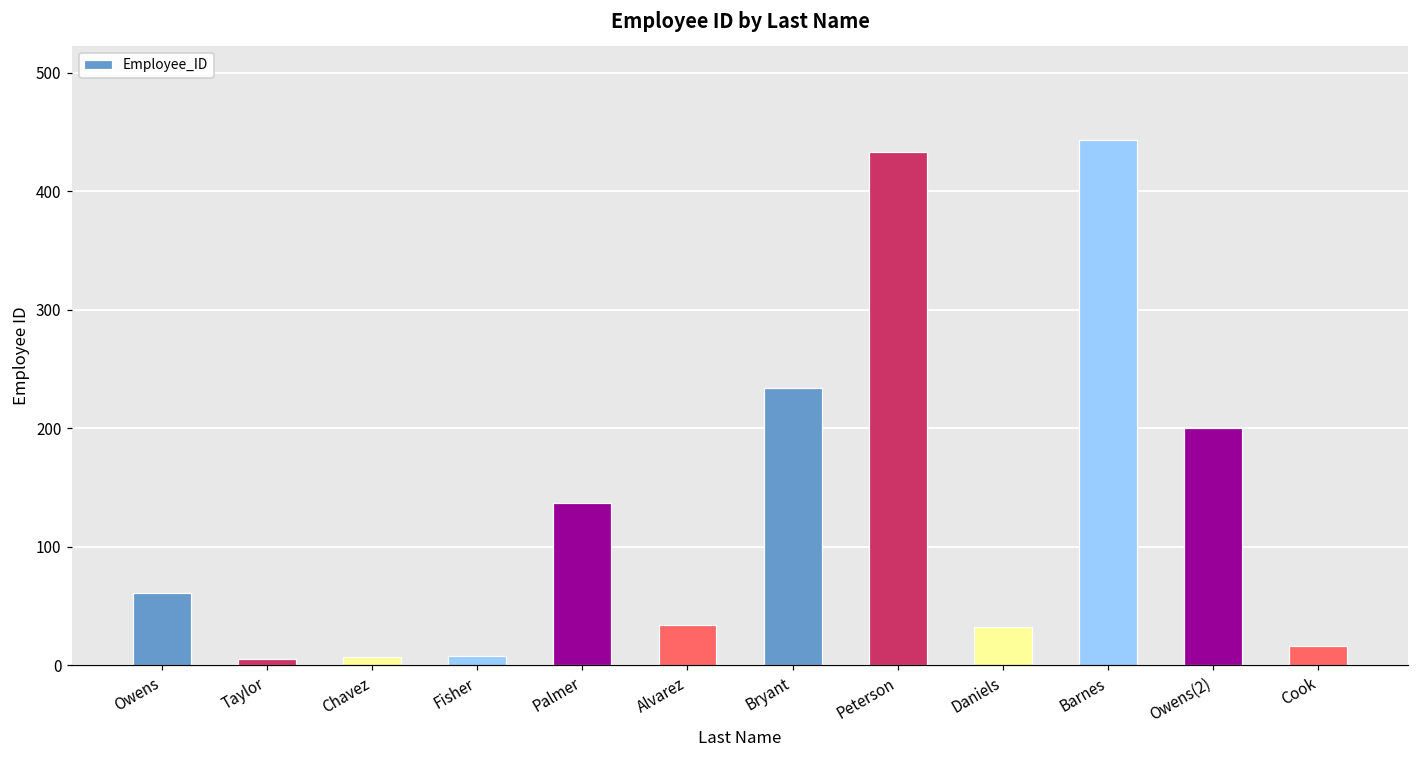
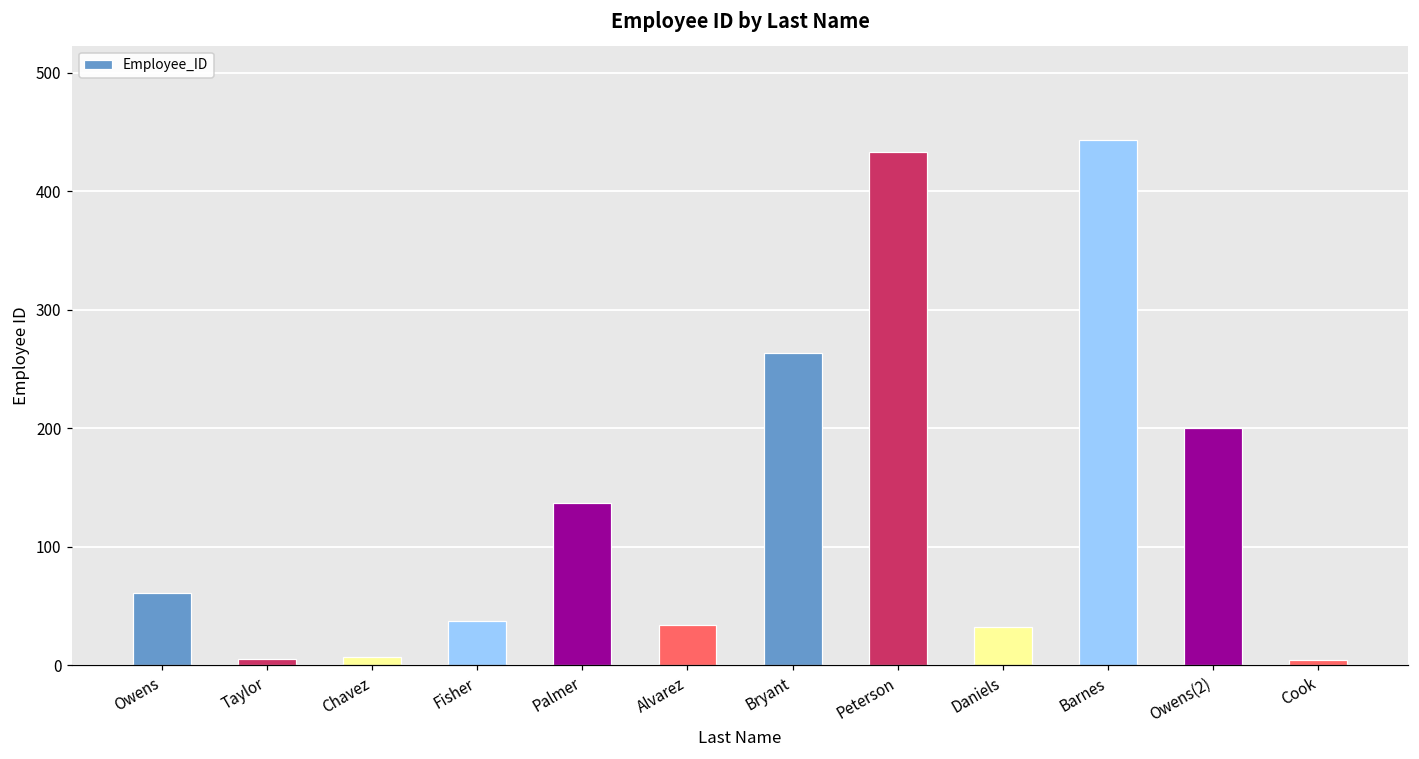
  {
    "Owens": 61,
    "Taylor": 5,
    "Chavez": 7,
-   "Fisher": 8,
+   "Fisher": 37,
    "Palmer": 137,
    "Alvarez": 34,
-   "Bryant": 234,
+   "Bryant": 263,
    "Peterson": 433,
    "Daniels": 32,
    "Barnes": 443,
    "Owens(2)": 200,
-   "Cook": 16
+   "Cook": 4
  }
